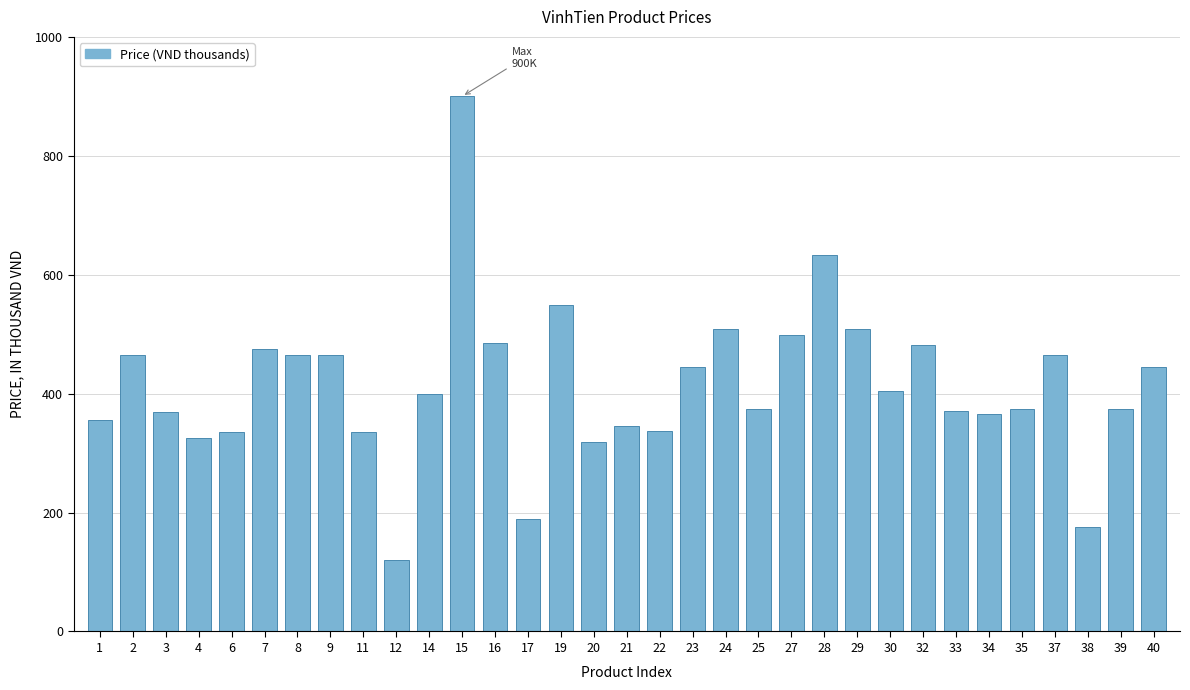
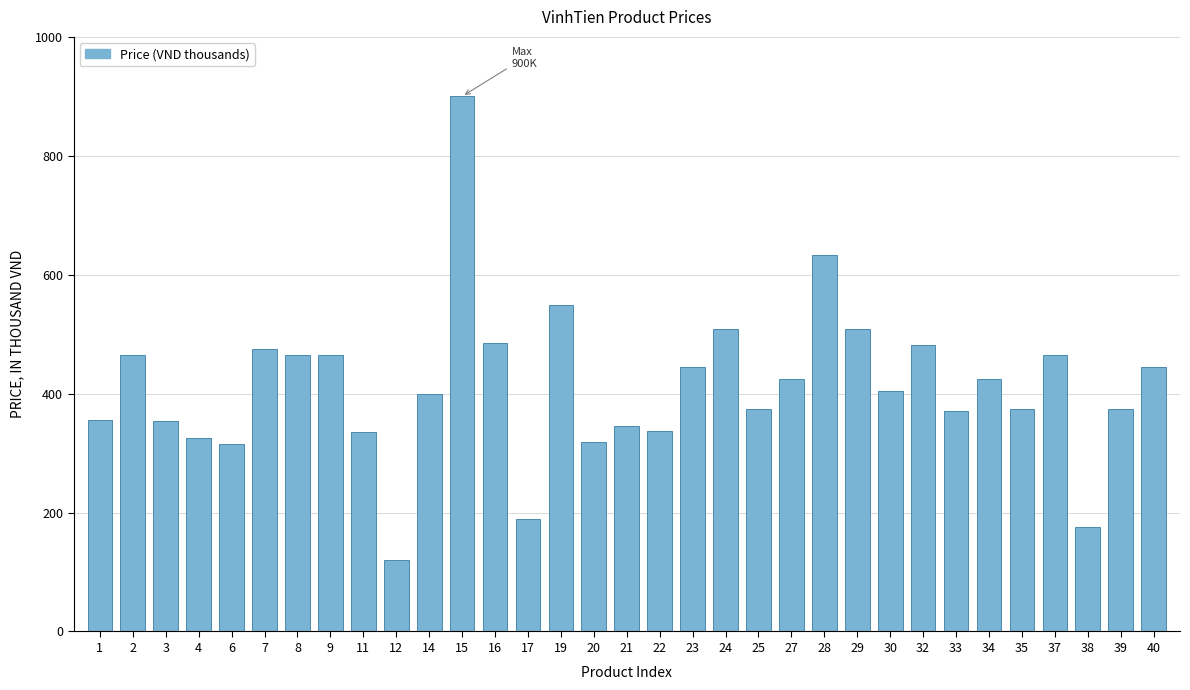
  {
    "1": 360,
    "2": 470,
-   "3": 370,
+   "3": 350,
    "4": 330,
-   "6": 340,
+   "6": 320,
    "7": 480,
    "8": 470,
    "9": 470,
    "11": 340,
    "12": 120,
    "14": 400,
    "16": 490,
    "17": 190,
    "19": 550,
    "20": 320,
    "21": 350,
    "22": 340,
    "23": 450,
    "24": 510,
    "25": 380,
-   "27": 500,
+   "27": 420,
    "28": 630,
    "29": 510,
    "30": 410,
    "32": 480,
    "33": 370,
-   "34": 370,
+   "34": 430,
    "35": 380,
    "37": 470,
    "38": 180,
    "39": 380,
    "40": 450
  }
